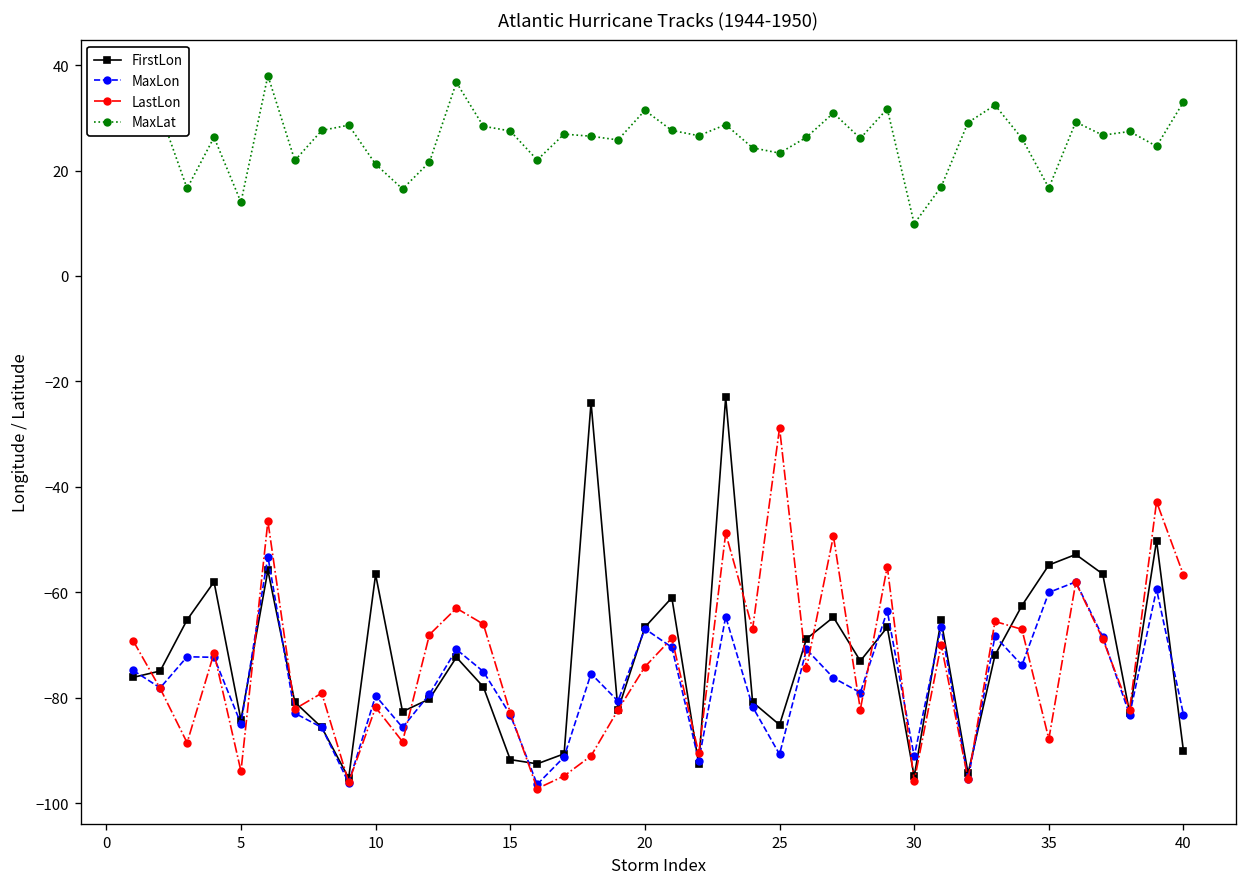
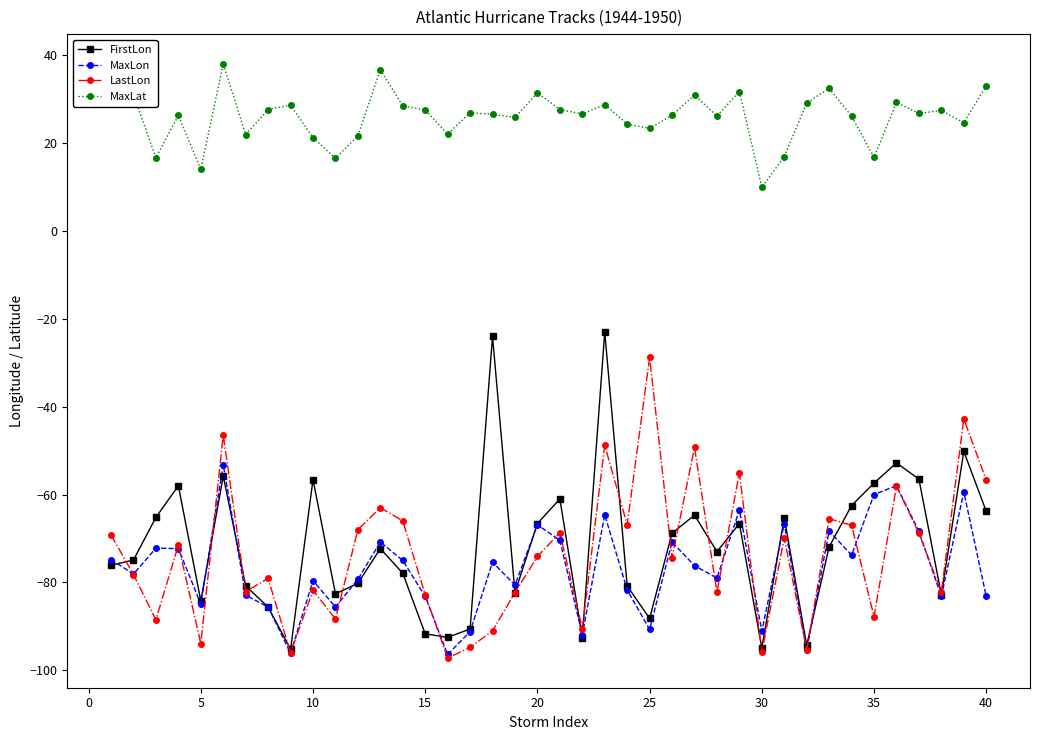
  {
    "FirstLon": {
      "5": -84,
      "10": -57,
      "15": -92,
-     "25": -85,
+     "25": -88,
      "30": -95,
-     "35": -55,
-     "40": -90
+     "35": -57,
+     "40": -64
    },
    "MaxLon": {
      "5": -85,
      "10": -80,
      "25": -91,
      "30": -91,
      "35": -60,
      "40": -83
    },
    "LastLon": {
      "5": -94,
      "10": -82,
      "20": -74,
      "25": -29,
      "30": -96,
      "35": -88,
      "40": -57
    },
    "MaxLat": {
      "5": 14,
      "10": 21,
      "15": 28,
      "20": 31,
      "25": 23,
      "30": 10,
      "35": 17,
      "40": 33
    }
  }
